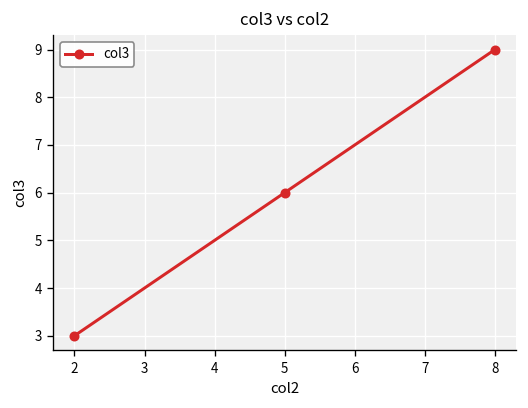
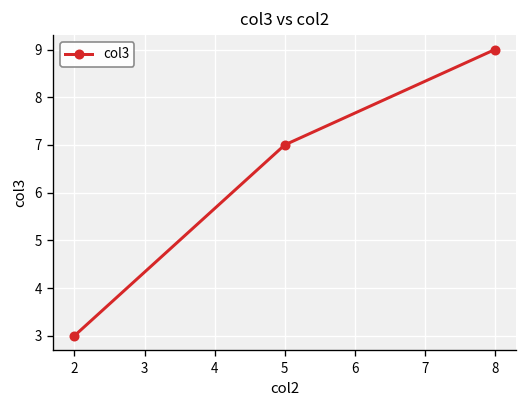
  {
    "2": 3,
-   "5": 6,
+   "5": 7,
    "8": 9
  }
